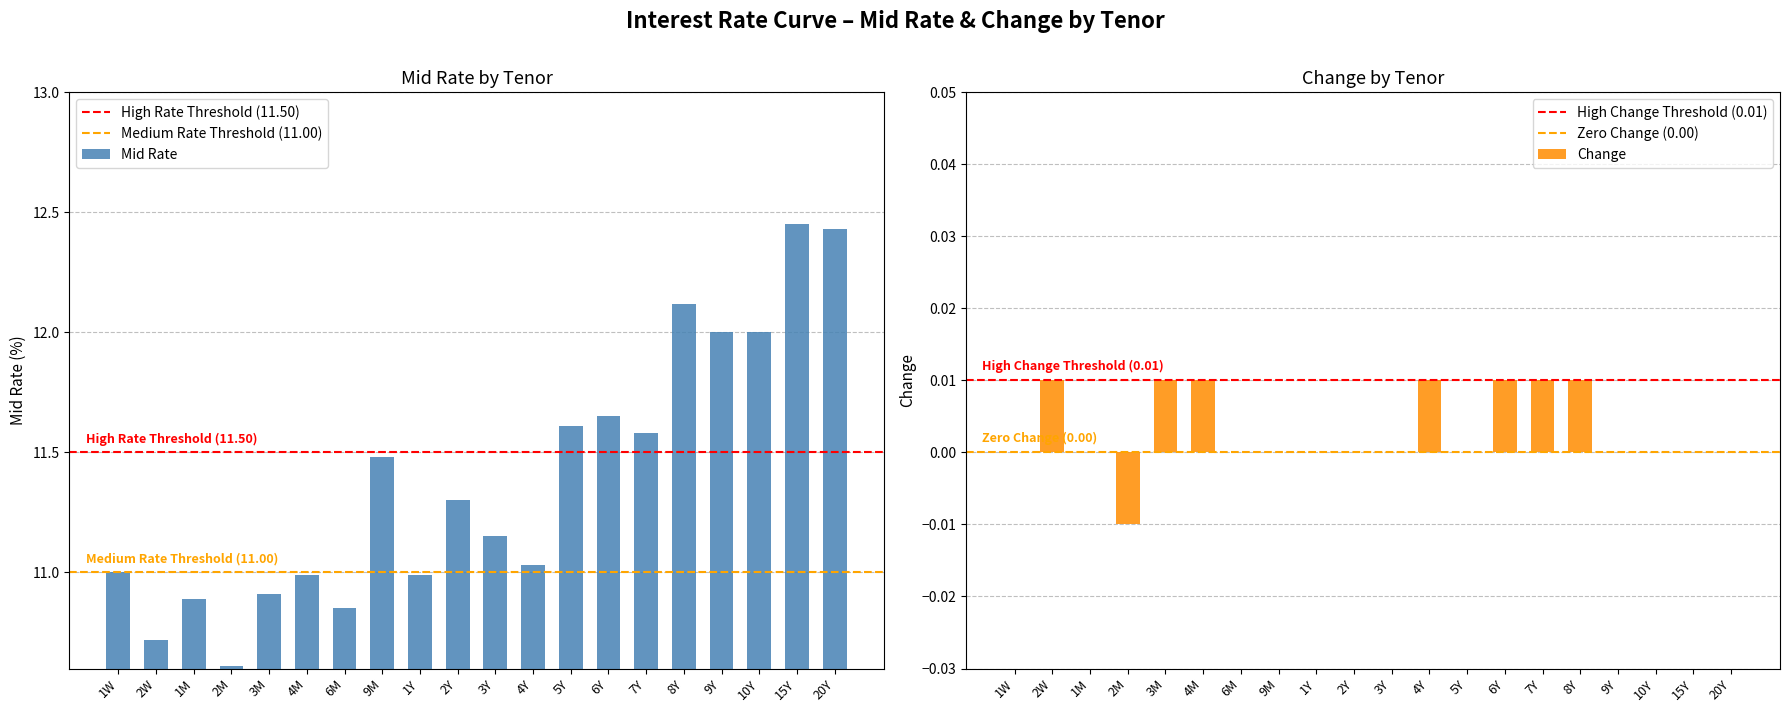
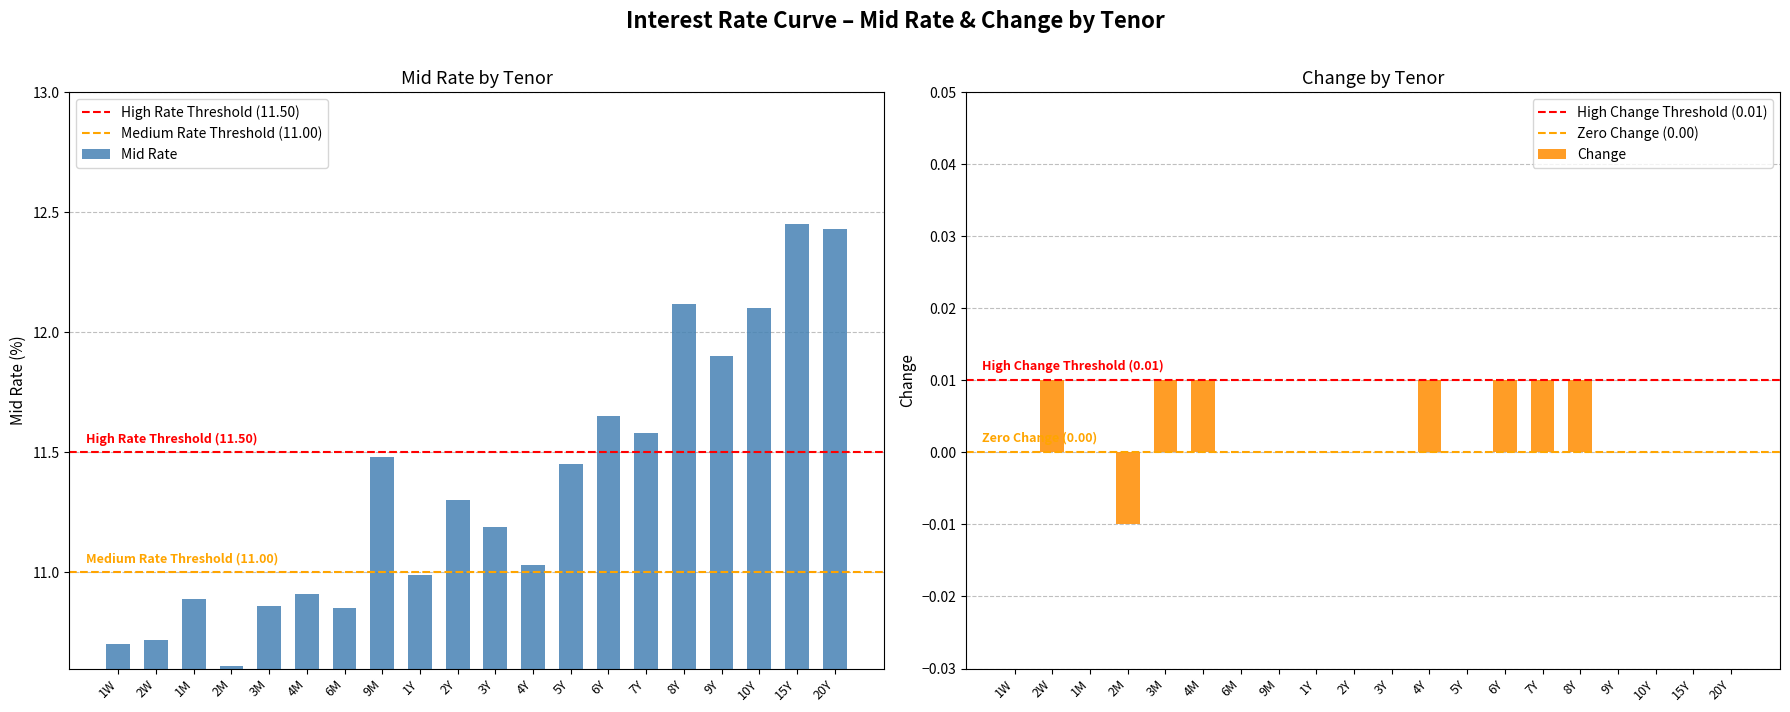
  {
    "Mid Rate by Tenor": {
-     "1W": "11.0",
+     "1W": "10.7",
      "2W": "10.72",
      "1M": "10.89",
      "2M": "10.61",
-     "3M": "10.91",
-     "4M": "10.99",
+     "3M": "10.86",
+     "4M": "10.91",
      "6M": "10.85",
      "9M": "11.48",
      "1Y": "10.99",
      "2Y": "11.30",
-     "3Y": "11.15",
+     "3Y": "11.19",
      "4Y": "11.03",
-     "5Y": "11.61",
+     "5Y": "11.45",
      "6Y": "11.65",
      "7Y": "11.58",
      "8Y": "12.12",
-     "9Y": "12.0",
-     "10Y": "12.0",
+     "9Y": "11.9",
+     "10Y": "12.1",
      "15Y": "12.45",
      "20Y": "12.43"
    },
    "Change by Tenor": {
      "1W": "(0.00)",
      "2W": "(0.01)",
      "1M": "(0.00)",
      "3M": "(0.01)"
    }
  }
